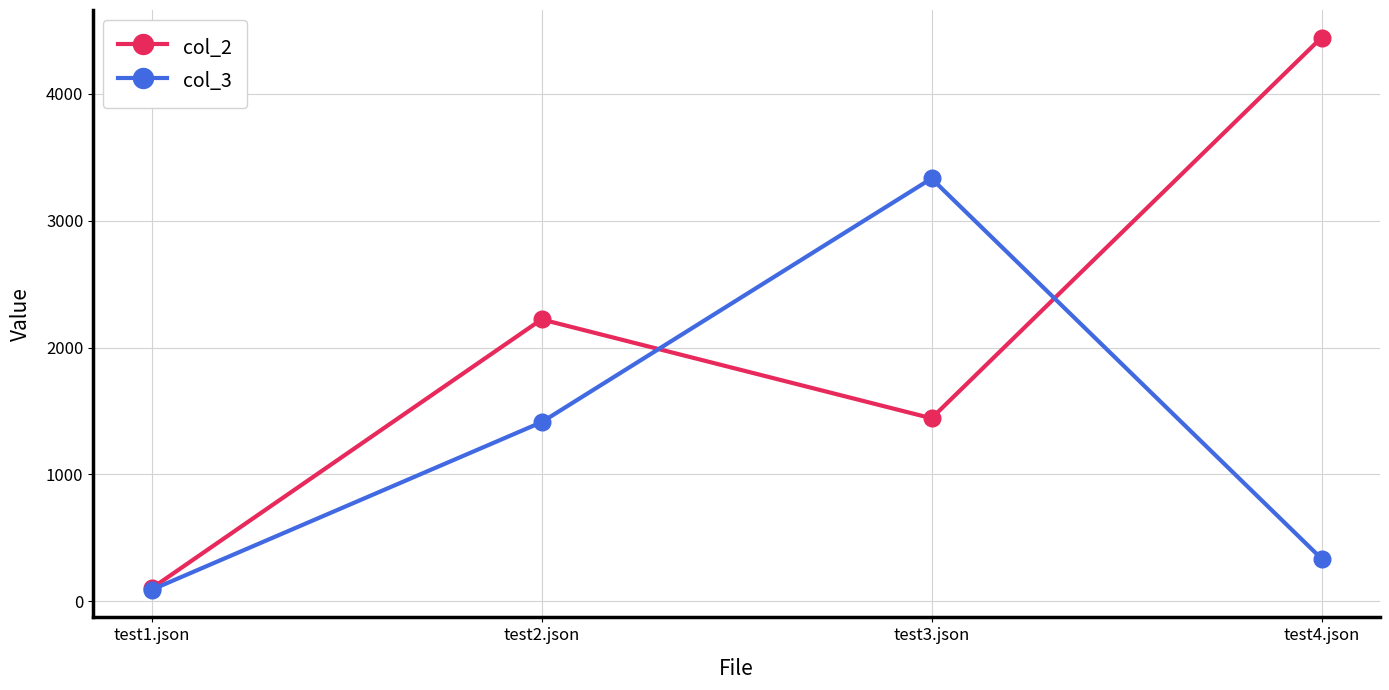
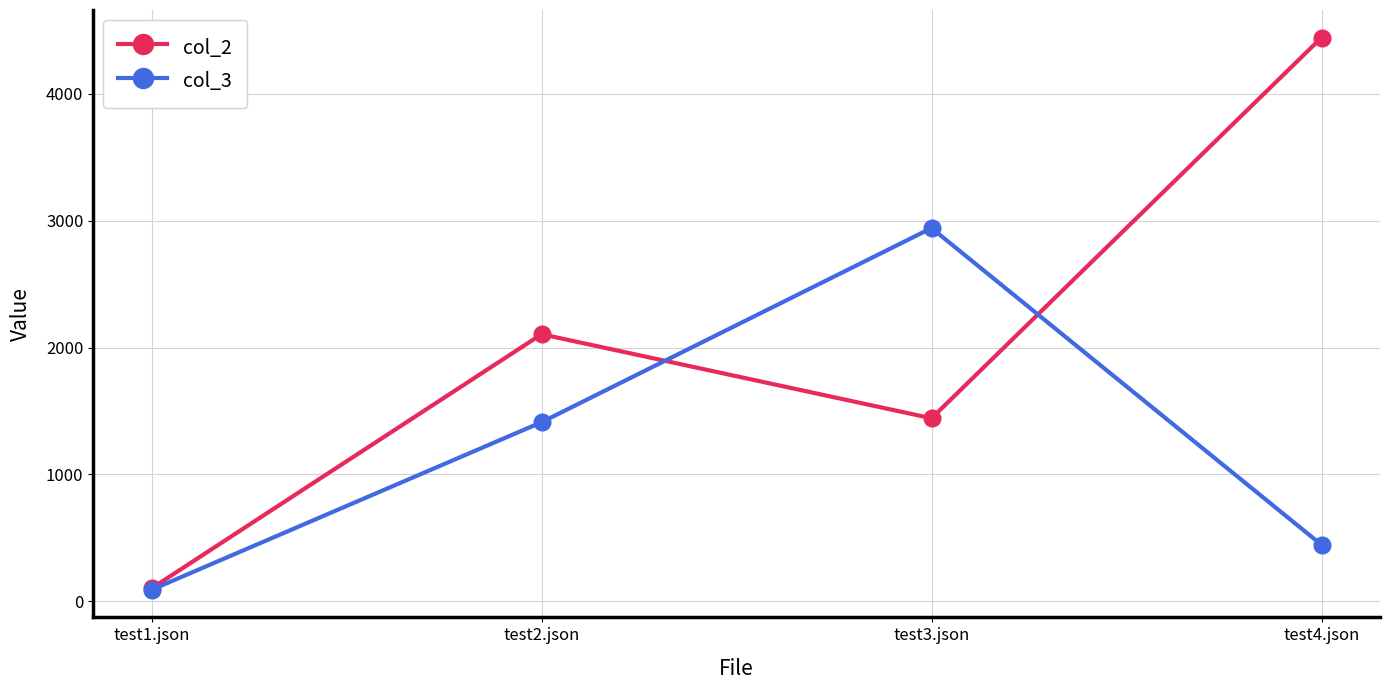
  {
    "col_2": {
-     "test2.json": 2220,
+     "test2.json": 2110,
      "test3.json": 1440,
      "test4.json": 4440
    },
    "col_3": {
      "test2.json": 1410,
-     "test3.json": 3330,
-     "test4.json": 340
+     "test3.json": 2940,
+     "test4.json": 440
    }
  }
